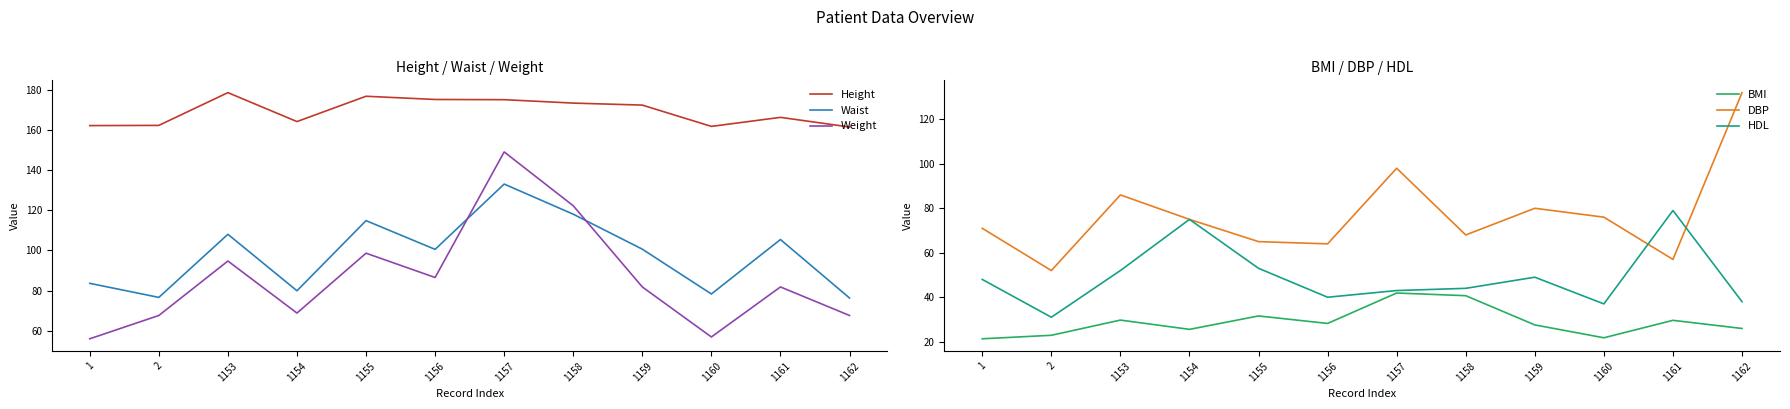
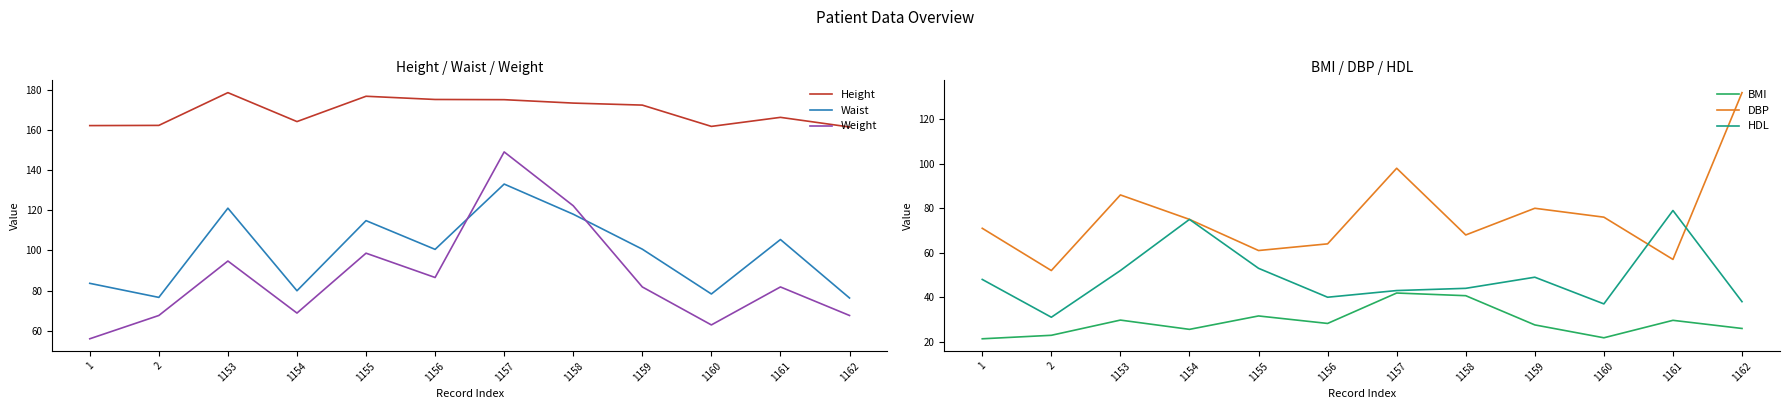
  {
    "Height / Waist / Weight": {
      "Height": {
        "1": 162,
        "2": 162,
        "1153": 179,
        "1154": 164,
        "1155": 177,
        "1156": 175,
        "1157": 175,
        "1158": 173,
        "1159": 172,
        "1160": 162,
        "1161": 166,
        "1162": 161
      },
      "Waist": {
        "1": 84,
        "2": 77,
-       "1153": 108,
+       "1153": 121,
        "1154": 80,
        "1155": 115,
        "1156": 101,
        "1157": 133,
        "1158": 118,
        "1159": 101,
        "1160": 78,
        "1161": 105,
        "1162": 76
      },
      "Weight": {
        "1": 56,
        "2": 68,
        "1153": 95,
        "1154": 69,
        "1155": 99,
        "1156": 87,
        "1157": 149,
        "1158": 122,
        "1159": 82,
-       "1160": 57,
+       "1160": 63,
        "1161": 82,
        "1162": 68
      }
    },
    "BMI / DBP / HDL": {
      "DBP": {
        "1": 71,
        "2": 52,
        "1153": 86,
-       "1155": 65,
+       "1155": 61,
        "1156": 64,
        "1157": 98,
        "1158": 68,
        "1159": 80,
        "1160": 76,
        "1161": 57,
        "1162": 132
      }
    }
  }
